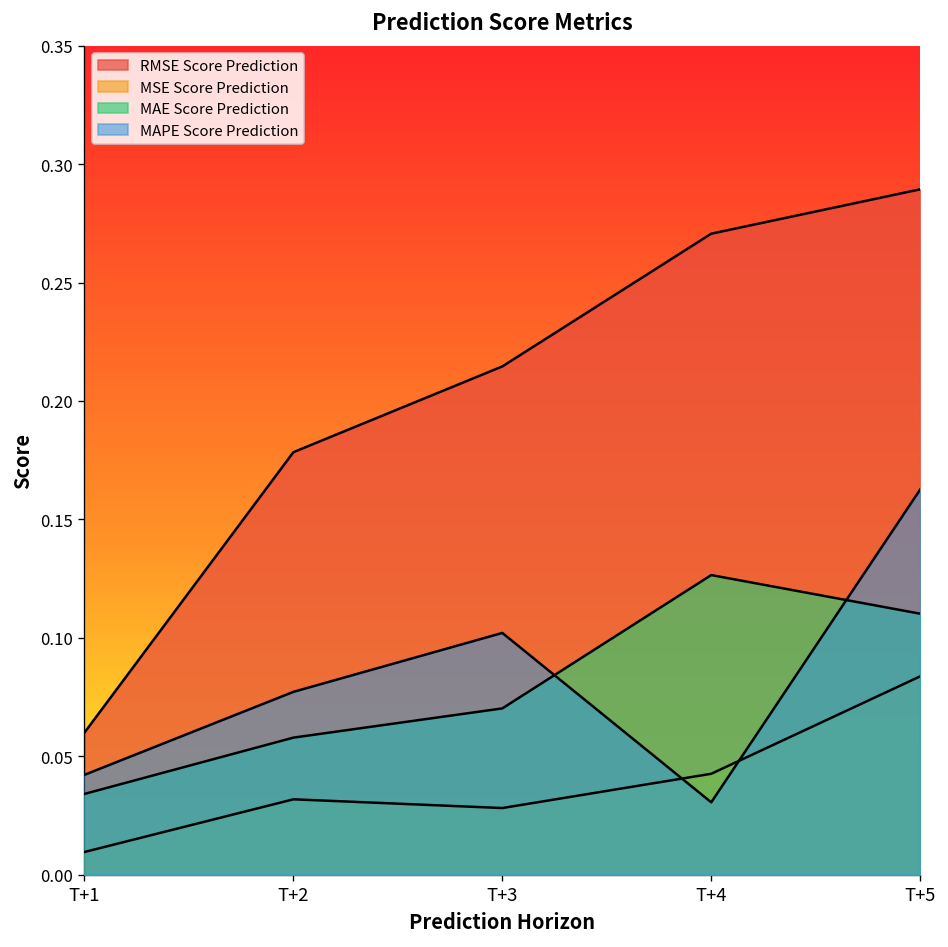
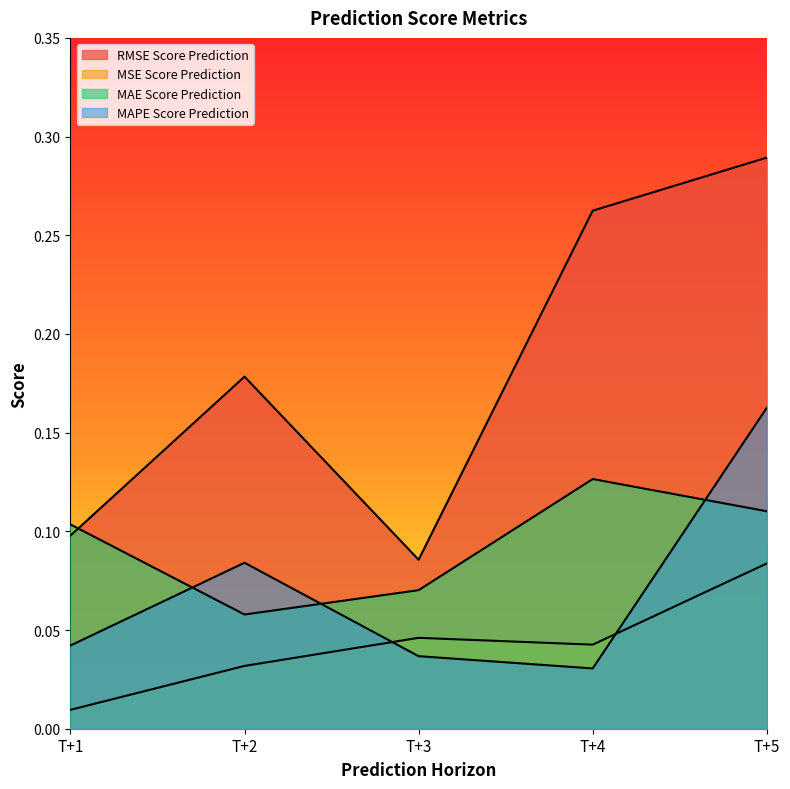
  {
    "RMSE Score Prediction": {
-     "T+1": 0.060,
+     "T+1": 0.098,
      "T+2": 0.178,
-     "T+3": 0.215,
-     "T+4": 0.271,
+     "T+3": 0.086,
+     "T+4": 0.262,
      "T+5": 0.289
    },
    "MSE Score Prediction": {
      "T+1": 0.010,
      "T+2": 0.032,
-     "T+3": 0.028,
+     "T+3": 0.046,
      "T+4": 0.043,
      "T+5": 0.084
    },
    "MAE Score Prediction": {
-     "T+1": 0.034,
+     "T+1": 0.104,
      "T+2": 0.058,
      "T+3": 0.070,
      "T+4": 0.126,
      "T+5": 0.110
    },
    "MAPE Score Prediction": {
      "T+1": 0.042,
-     "T+2": 0.077,
-     "T+3": 0.102,
+     "T+2": 0.084,
+     "T+3": 0.037,
      "T+4": 0.031,
      "T+5": 0.163
    }
  }
